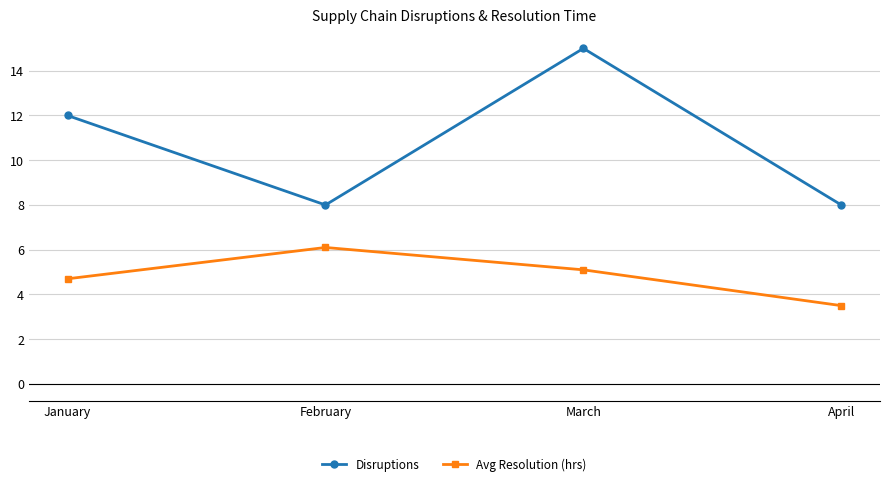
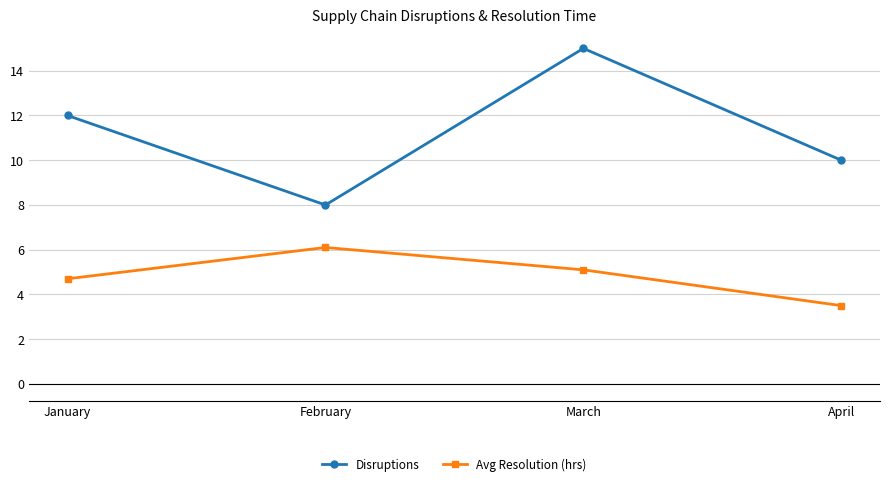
  {
    "Disruptions": {
      "January": 12,
      "February": 8,
      "March": 15,
-     "April": 8
+     "April": 10
    },
    "Avg Resolution (hrs)": {
      "January": 4.7,
      "February": 6,
      "March": 5,
      "April": 3.5
    }
  }
